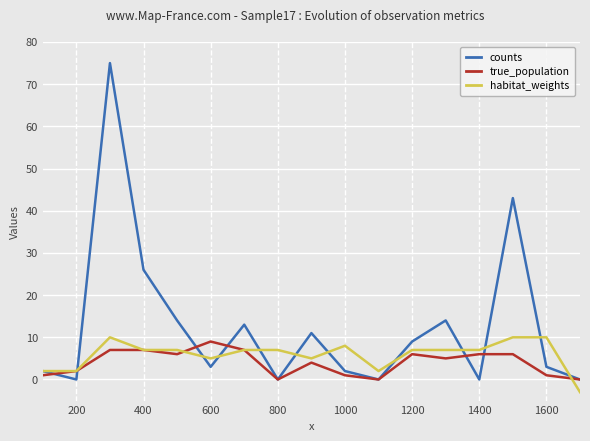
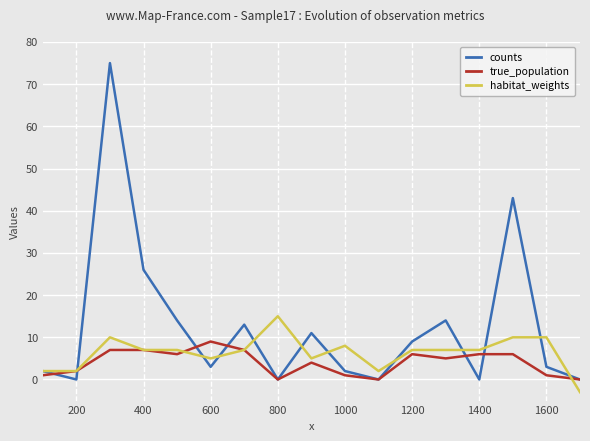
  {
    "counts": {
      "200": 0,
      "400": 26,
      "600": 3,
      "1000": 2,
      "1200": 9,
      "1400": 0,
      "1600": 3
    },
    "true_population": {
      "600": 9,
      "1000": 1,
      "1200": 6,
      "1400": 6,
      "1600": 1
    },
    "habitat_weights": {
      "600": 5,
-     "800": 7,
+     "800": 15,
      "1000": 8,
      "1200": 7,
      "1400": 7,
      "1600": 10
    }
  }
